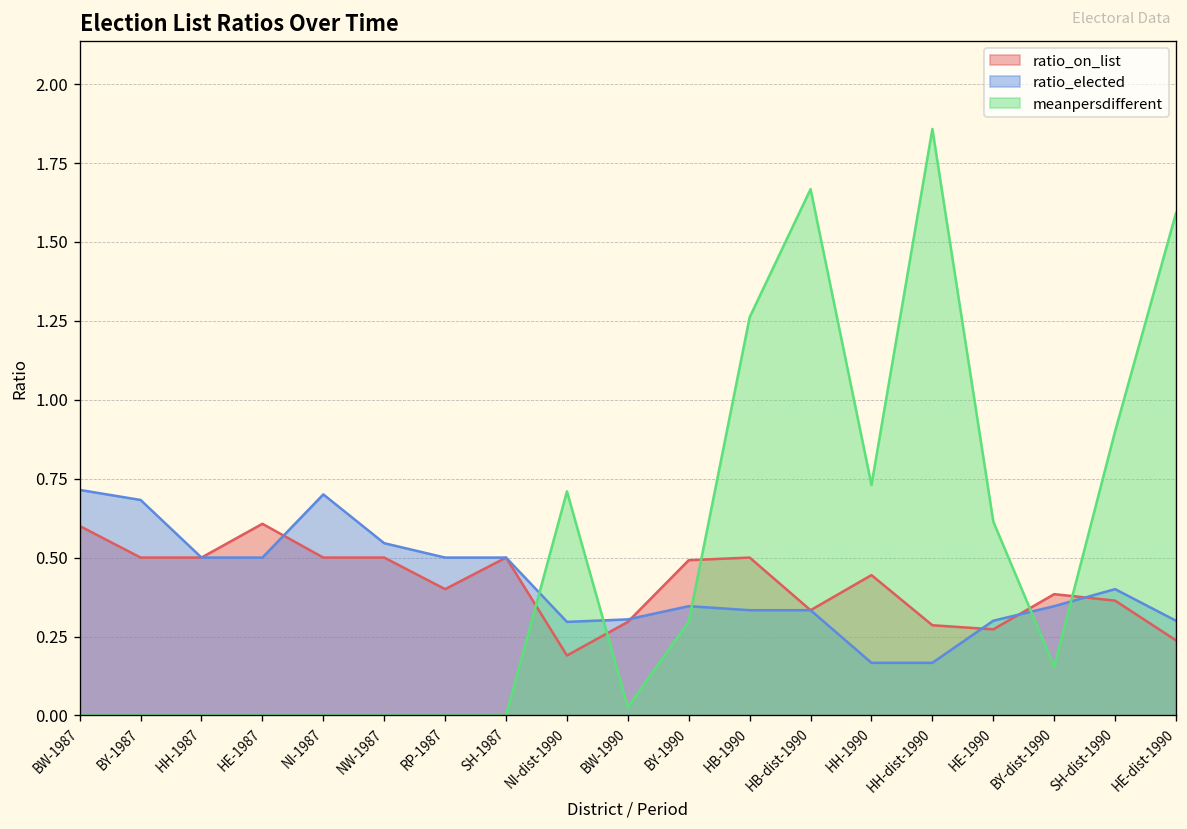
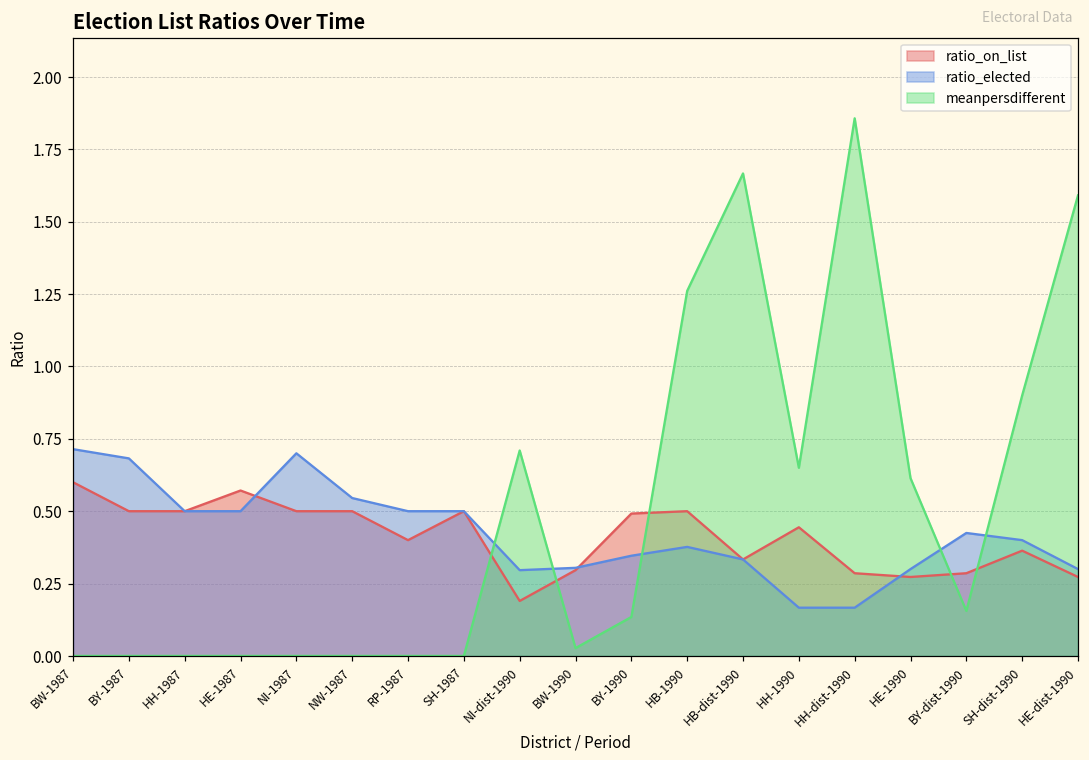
  {
    "ratio_on_list": {
      "BW-1987": 0.60,
      "BY-1987": 0.50,
-     "HE-1987": 0.61,
+     "HE-1987": 0.57,
      "NI-1987": 0.50,
      "NW-1987": 0.50,
      "RP-1987": 0.40,
      "NI-dist-1990": 0.19,
      "BY-1990": 0.49,
      "HB-1990": 0.50,
      "HH-1990": 0.44,
      "HH-dist-1990": 0.29,
      "HE-1990": 0.27,
-     "BY-dist-1990": 0.38,
+     "BY-dist-1990": 0.29,
      "SH-dist-1990": 0.36,
-     "HE-dist-1990": 0.24
+     "HE-dist-1990": 0.27
    },
    "ratio_elected": {
      "BW-1987": 0.71,
      "BY-1987": 0.68,
      "HE-1987": 0.50,
      "NI-1987": 0.70,
      "NW-1987": 0.55,
      "RP-1987": 0.50,
      "NI-dist-1990": 0.30,
      "BY-1990": 0.35,
-     "HB-1990": 0.33,
+     "HB-1990": 0.38,
      "HH-1990": 0.17,
      "HH-dist-1990": 0.17,
      "HE-1990": 0.30,
-     "BY-dist-1990": 0.35,
+     "BY-dist-1990": 0.42,
      "SH-dist-1990": 0.40,
      "HE-dist-1990": 0.30
    },
    "meanpersdifferent": {
      "BW-1987": 0.00,
      "BY-1987": 0.00,
      "HH-1987": 0.00,
      "HE-1987": 0.00,
      "NI-1987": 0.00,
      "NW-1987": 0.00,
      "RP-1987": 0.00,
      "SH-1987": 0.00,
      "NI-dist-1990": 0.71,
      "BW-1990": 0.03,
-     "BY-1990": 0.30,
+     "BY-1990": 0.13,
      "HB-1990": 1.26,
      "HB-dist-1990": 1.67,
-     "HH-1990": 0.73,
+     "HH-1990": 0.65,
      "HH-dist-1990": 1.86,
      "HE-1990": 0.61,
      "BY-dist-1990": 0.16,
      "SH-dist-1990": 0.90,
      "HE-dist-1990": 1.59
    }
  }
